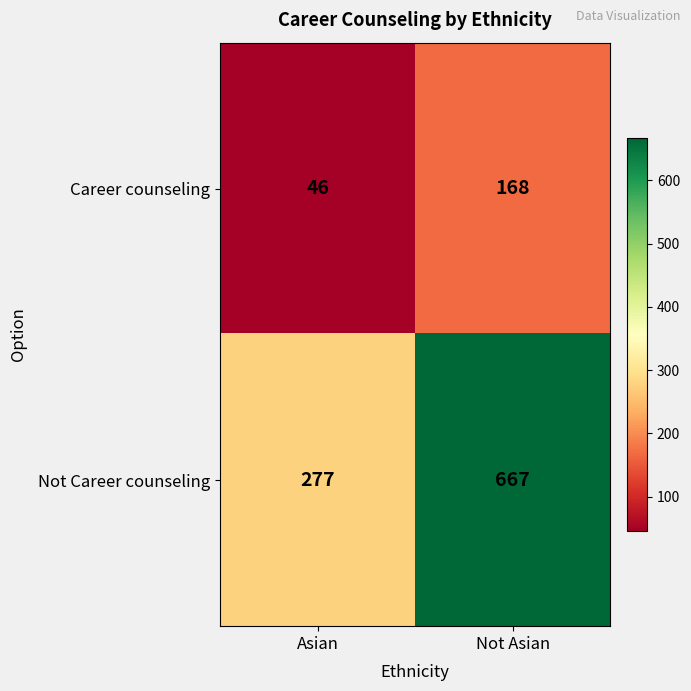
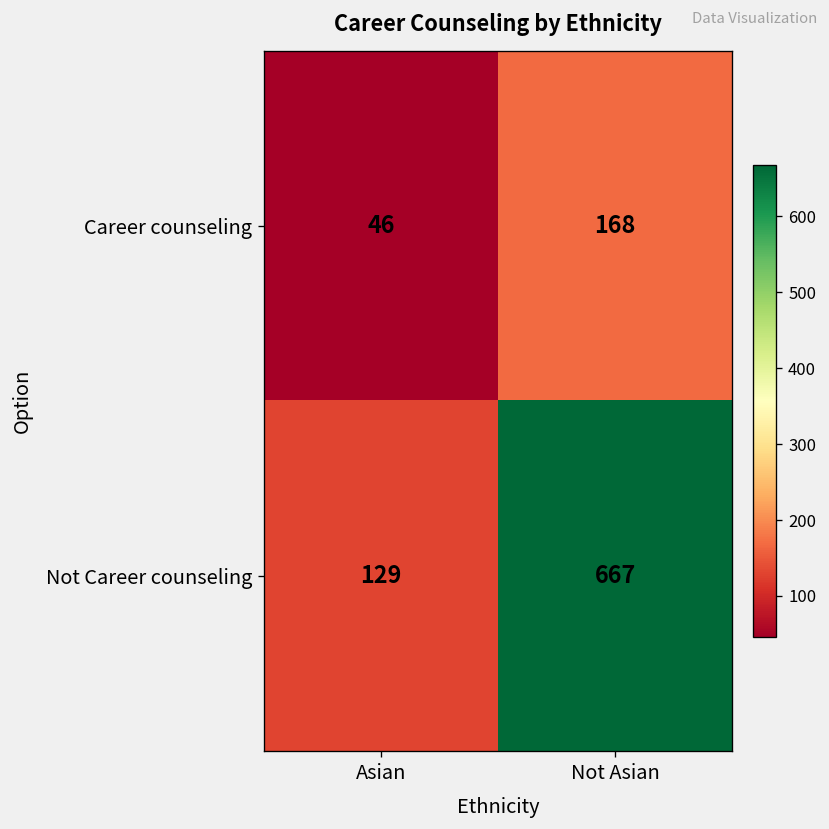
  {
    "Career counseling": {
      "Asian": 46,
      "Not Asian": 168
    },
    "Not Career counseling": {
-     "Asian": 277,
+     "Asian": 129,
      "Not Asian": 667
    }
  }
